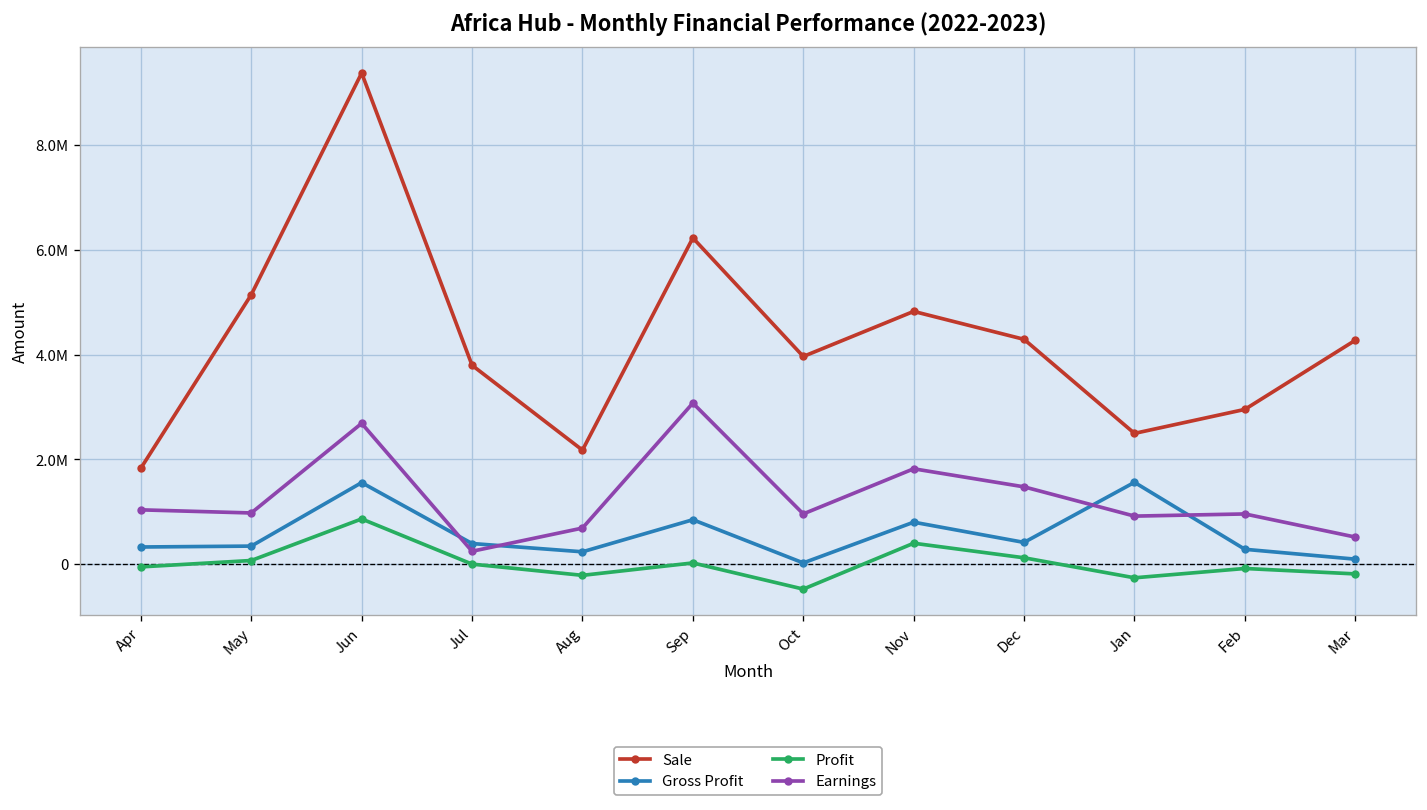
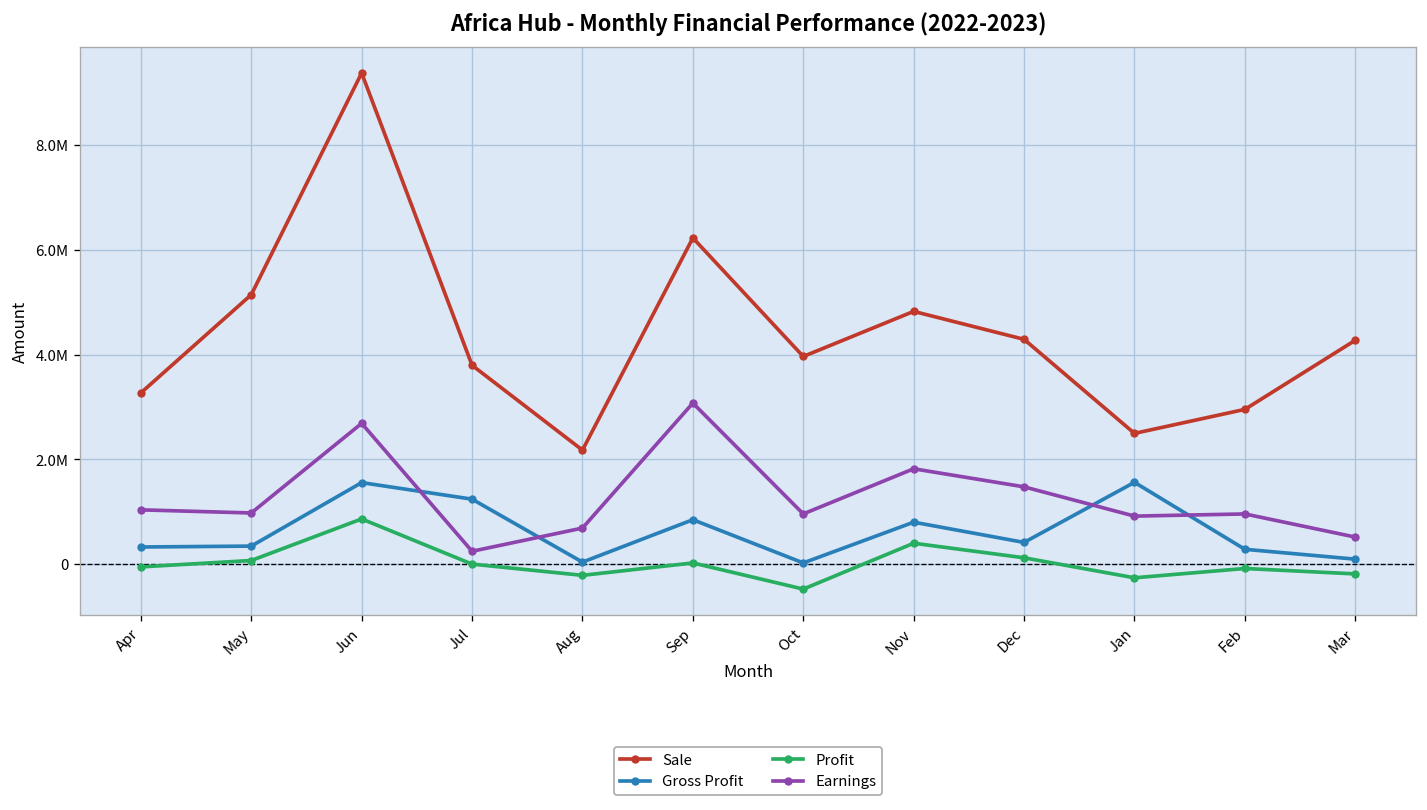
  {
    "Sale": {
-     "Apr": 1800000,
+     "Apr": 3300000,
      "May": 5100000,
      "Jun": 9400000,
      "Jul": 3800000,
      "Aug": 2200000,
      "Sep": 6200000,
      "Oct": 4000000,
      "Nov": 4800000,
      "Dec": 4300000,
      "Jan": 2500000,
      "Feb": 3000000,
      "Mar": 4300000
    },
    "Gross Profit": {
      "Apr": 300000,
      "May": 300000,
      "Jun": 1600000,
-     "Jul": 400000,
-     "Aug": 200000,
+     "Jul": 1200000,
+     "Aug": 0,
      "Sep": 800000,
      "Oct": 0,
      "Nov": 800000,
      "Dec": 400000,
      "Jan": 1600000,
      "Feb": 300000,
      "Mar": 100000
    },
    "Profit": {
      "Apr": -100000,
      "May": 100000,
      "Jun": 900000,
      "Jul": 0,
      "Aug": -200000,
      "Sep": 0,
      "Oct": -500000,
      "Nov": 400000,
      "Dec": 100000,
      "Jan": -300000,
      "Feb": -100000,
      "Mar": -200000
    },
    "Earnings": {
      "Apr": 1000000,
      "May": 1000000,
      "Jun": 2700000,
      "Jul": 200000,
      "Aug": 700000,
      "Sep": 3100000,
      "Oct": 1000000,
      "Nov": 1800000,
      "Dec": 1500000,
      "Jan": 900000,
      "Feb": 1000000,
      "Mar": 500000
    }
  }
